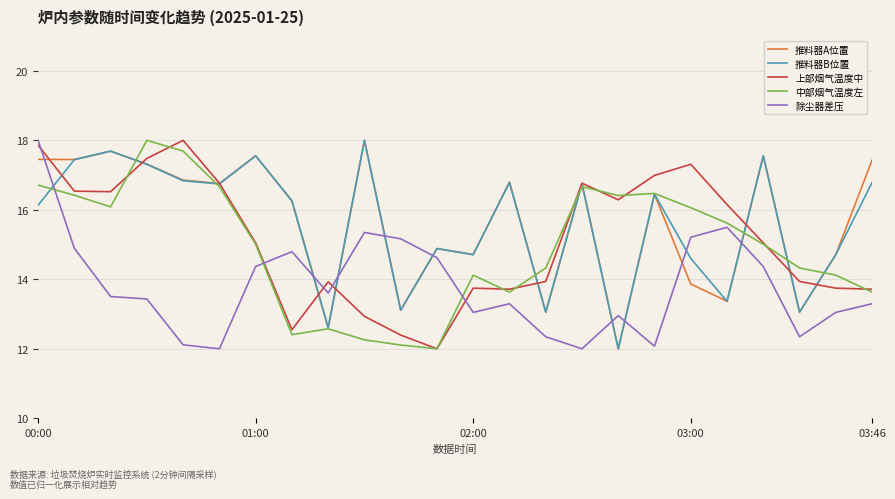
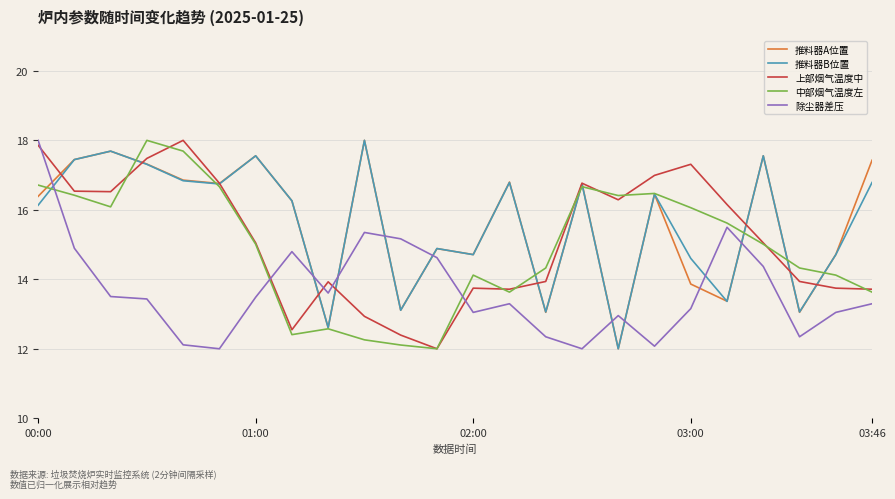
  {
    "推料器A位置": {
-     "00:00": 17.5,
+     "00:00": 16.4,
      "03:00": 13.9,
      "03:46": 17.4
    },
    "推料器B位置": {
      "00:00": 16.1,
      "03:00": 14.6,
      "03:46": 16.8
    },
    "上部烟气温度中": {
      "00:00": 17.9,
      "02:00": 13.7,
      "03:00": 17.3,
      "03:46": 13.7
    },
    "中部烟气温度左": {
      "00:00": 16.7,
      "02:00": 14.1,
      "03:00": 16.1,
      "03:46": 13.6
    },
    "除尘器差压": {
      "00:00": 18.0,
-     "01:00": 14.4,
+     "01:00": 13.5,
      "02:00": 13.0,
-     "03:00": 15.2,
+     "03:00": 13.2,
      "03:46": 13.3
    }
  }
